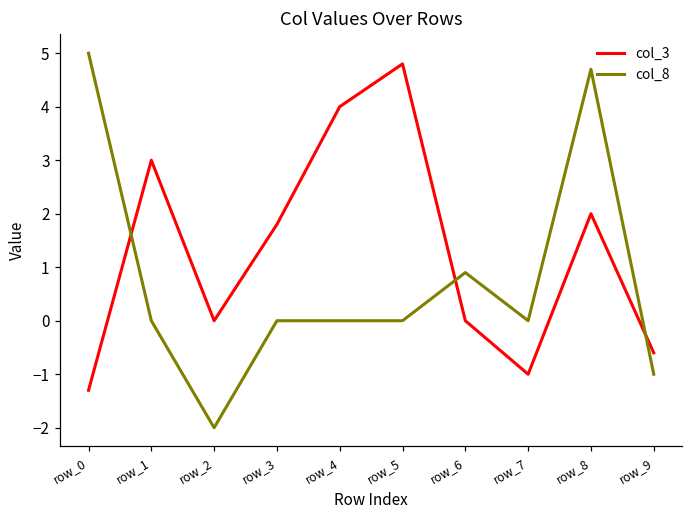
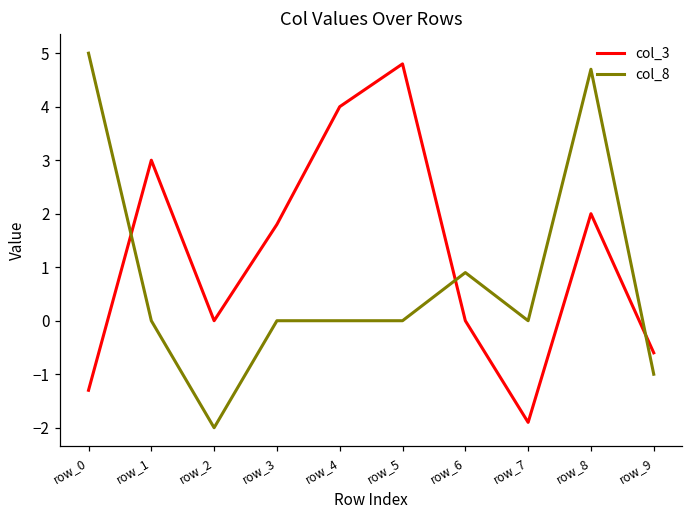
  {
    "col_3": {
      "row_0": -1.3,
      "row_1": 3.0,
      "row_2": 0.0,
      "row_3": 1.8,
      "row_4": 4.0,
      "row_5": 4.8,
      "row_6": 0.0,
-     "row_7": -1.0,
+     "row_7": -1.9,
      "row_8": 2.0,
      "row_9": -0.6
    },
    "col_8": {
      "row_0": 5.0,
      "row_1": 0.0,
      "row_2": -2.0,
      "row_3": 0.0,
      "row_4": 0.0,
      "row_5": 0.0,
      "row_6": 0.9,
      "row_7": 0.0,
      "row_8": 4.7,
      "row_9": -1.0
    }
  }
